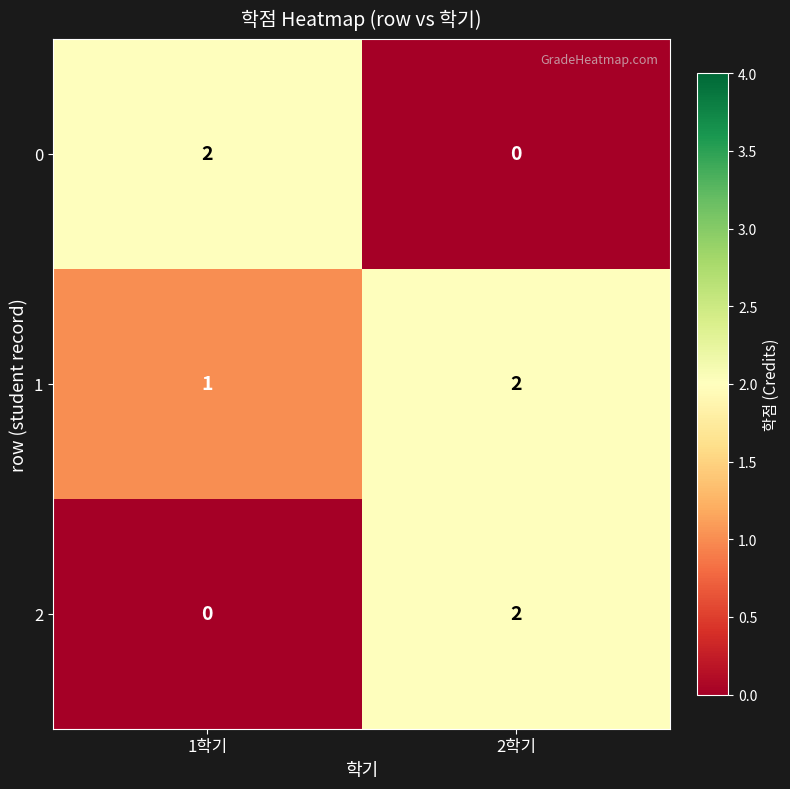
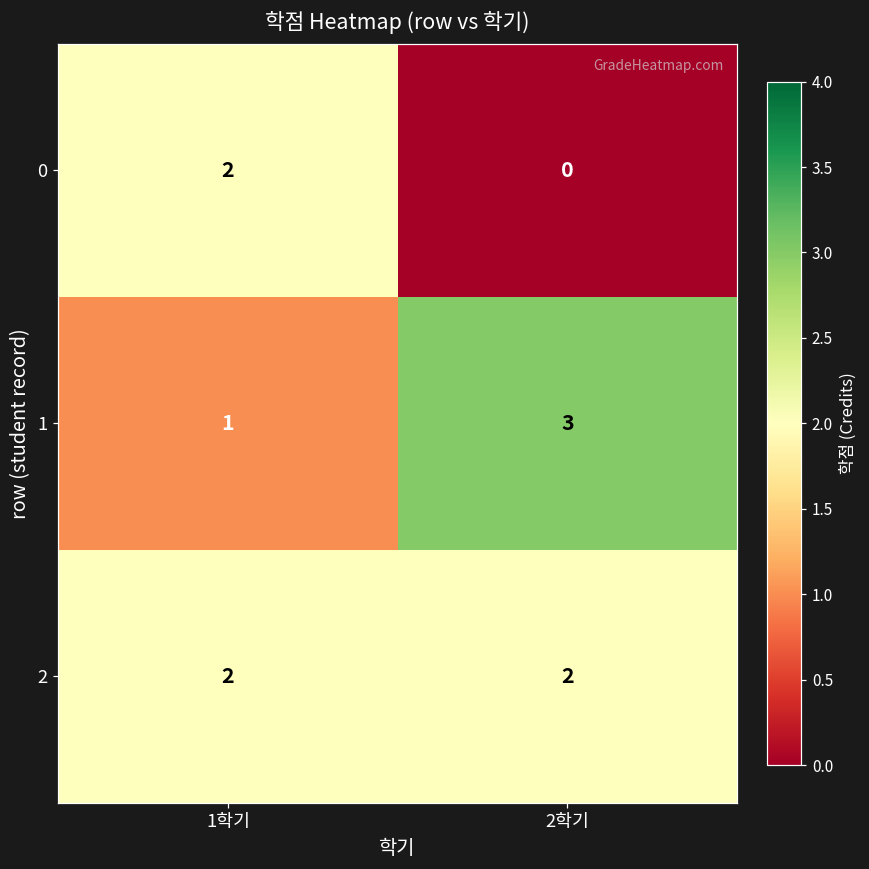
  {
    "0": {
      "1학기": 2
    },
    "1": {
      "1학기": 1,
-     "2학기": 2
+     "2학기": 3
    },
    "2": {
-     "1학기": 0,
+     "1학기": 2,
      "2학기": 2
    }
  }
